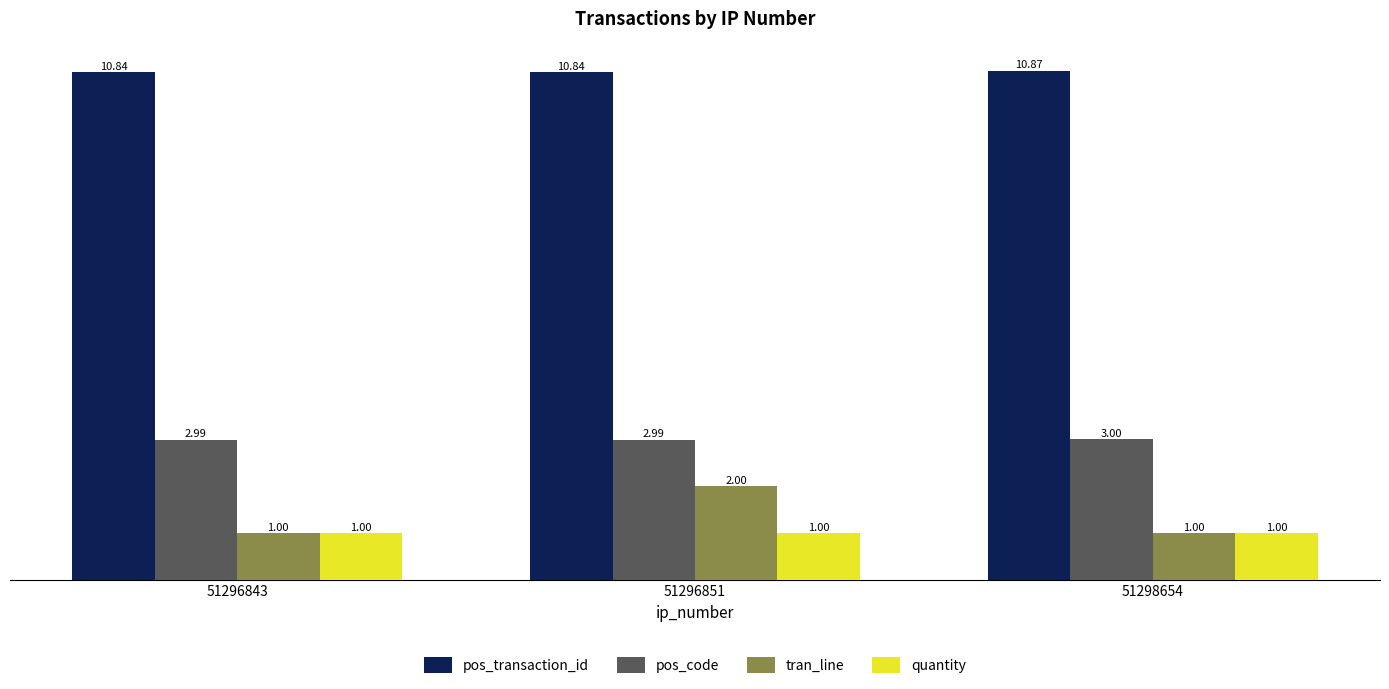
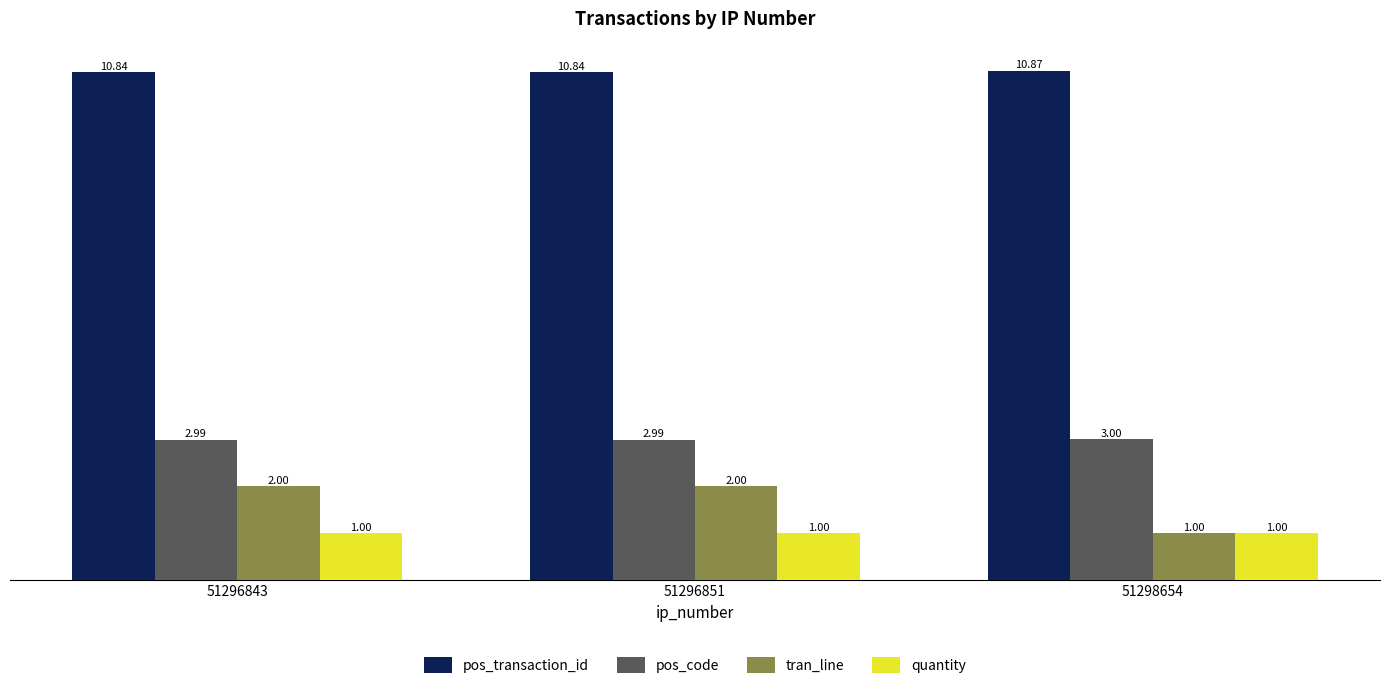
  {
    "pos_transaction_id": {
      "51296843": 10.84,
      "51296851": 10.84,
      "51298654": 10.87
    },
    "pos_code": {
      "51296843": 2.99,
      "51296851": 2.99,
      "51298654": 3.00
    },
    "tran_line": {
-     "51296843": 1.00,
+     "51296843": 2.00,
      "51296851": 2.00,
      "51298654": 1.00
    },
    "quantity": {
      "51296843": 1.00,
      "51296851": 1.00,
      "51298654": 1.00
    }
  }
